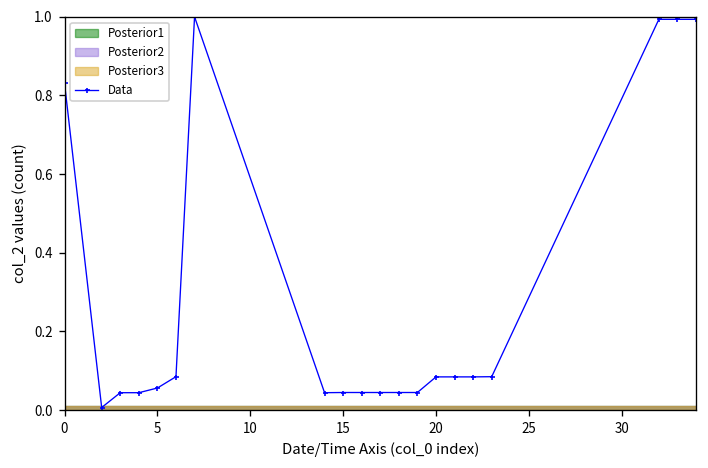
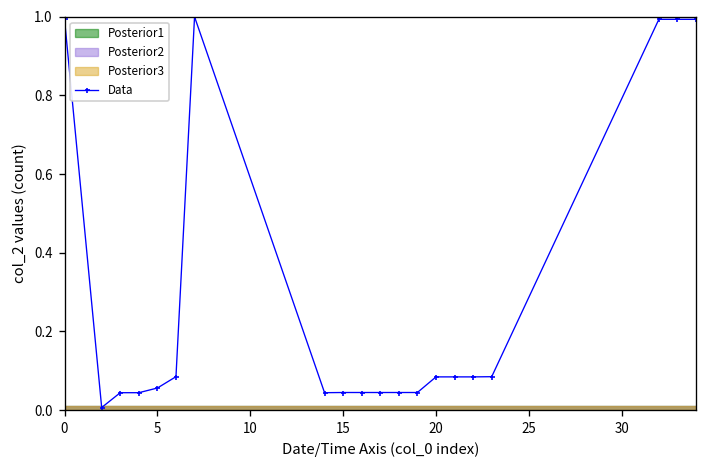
  {
    "Data": {
-     "0": 0.83,
+     "0": 0.99,
      "5": 0.06,
      "15": 0.04,
      "20": 0.08
    },
    "Posterior3": {
      "0": 0.01,
      "5": 0.01,
      "15": 0.01,
      "20": 0.01
    }
  }
